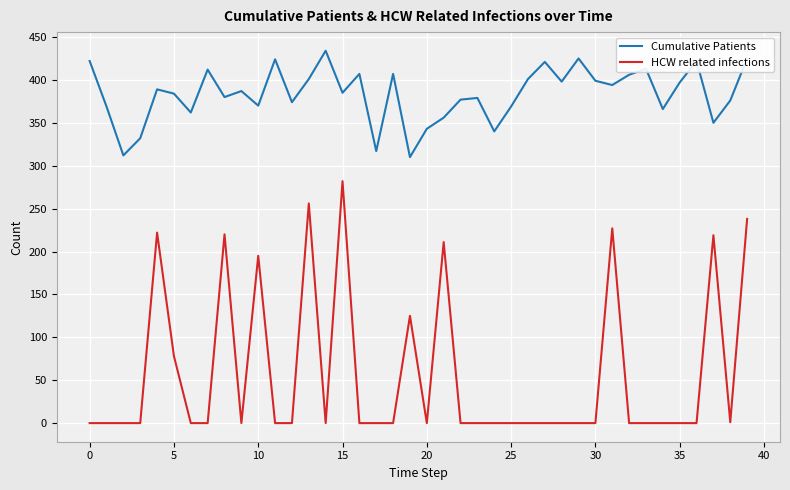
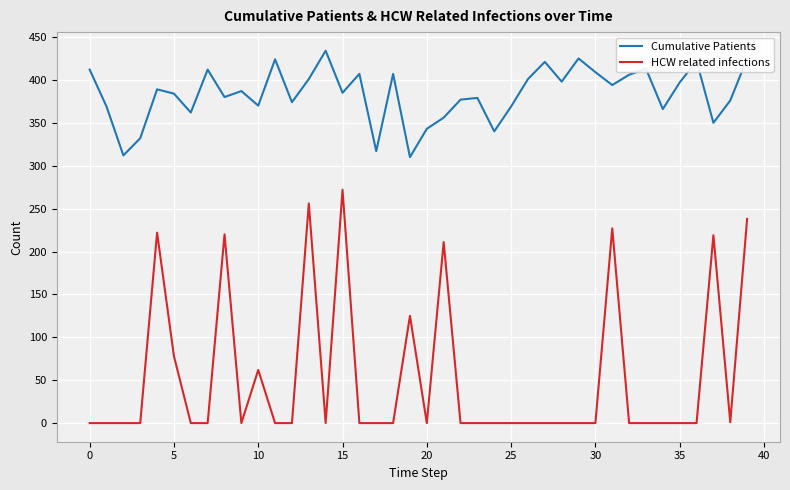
  {
    "Cumulative Patients": {
-     "0": 420,
+     "0": 410,
      "5": 380,
      "10": 370,
      "15": 390,
      "20": 340,
      "25": 370,
-     "30": 400,
+     "30": 410,
      "35": 400
    },
    "HCW related infections": {
      "0": 0,
      "5": 80,
-     "10": 200,
-     "15": 280,
+     "10": 60,
+     "15": 270,
      "20": 0,
      "25": 0,
      "30": 0,
      "35": 0
    }
  }
